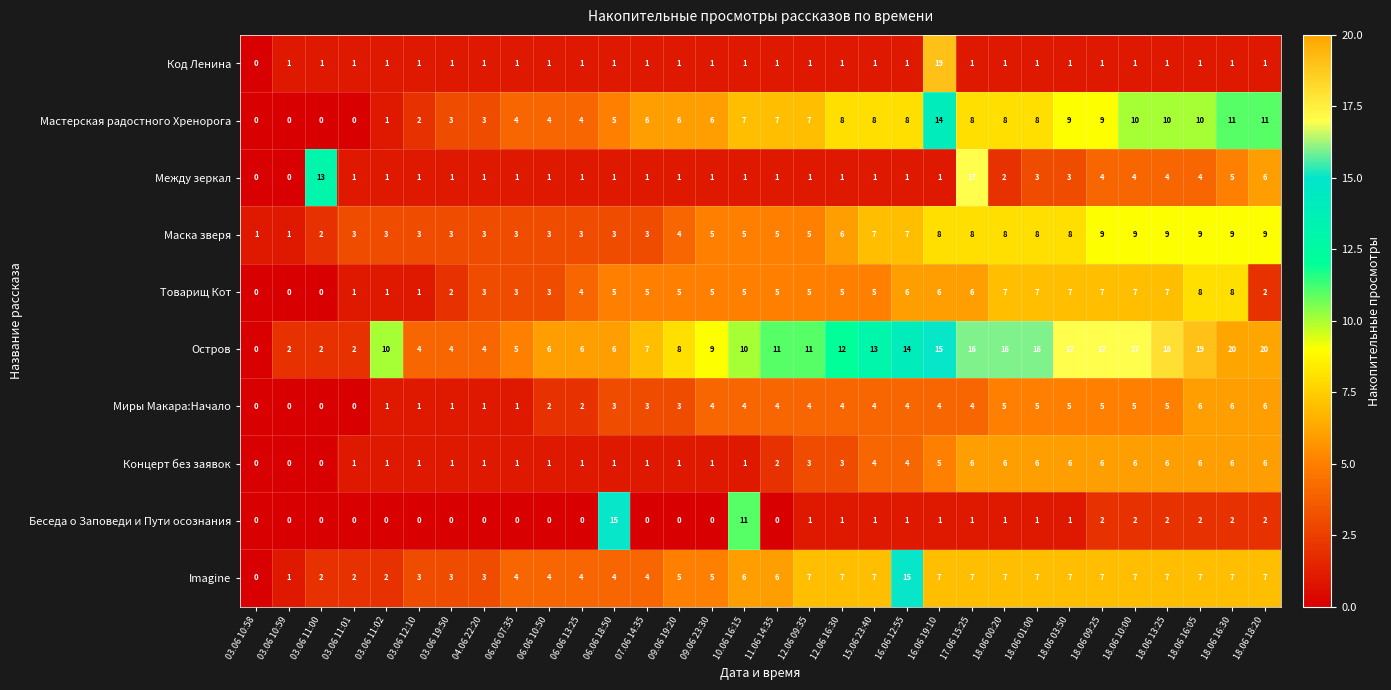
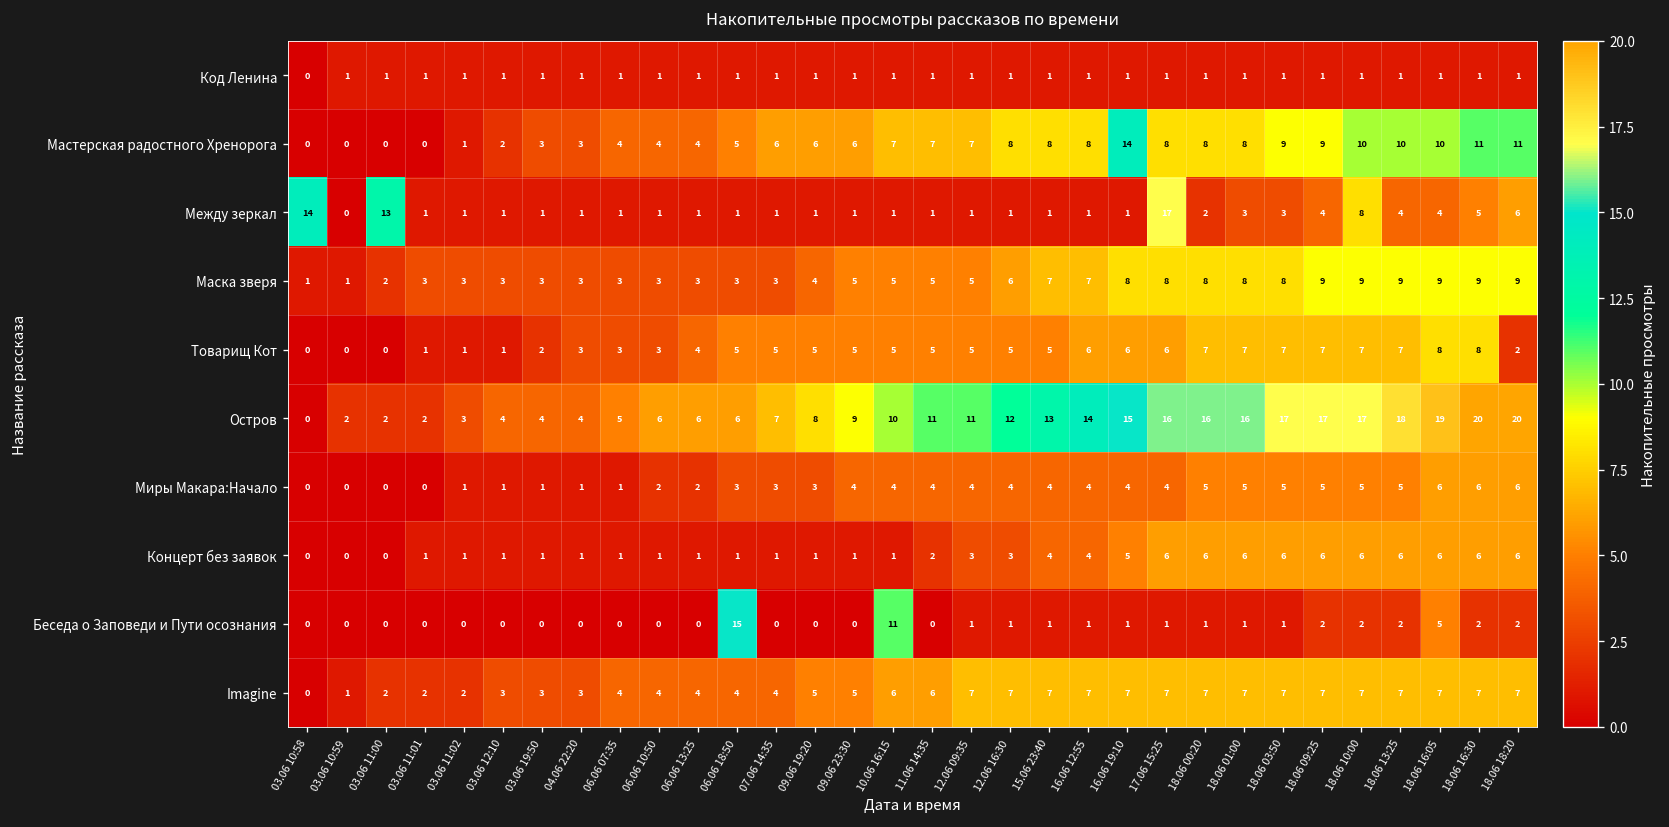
  {
    "Код Ленина": {
      "03.06 10:58": 0,
      "03.06 10:59": 1,
      "03.06 11:00": 1,
      "03.06 11:01": 1,
      "03.06 11:02": 1,
      "03.06 12:10": 1,
      "03.06 19:50": 1,
      "04.06 22:20": 1,
      "06.06 07:35": 1,
      "06.06 10:50": 1,
      "06.06 13:25": 1,
      "06.06 18:50": 1,
      "07.06 14:35": 1,
      "09.06 19:20": 1,
      "09.06 23:30": 1,
      "10.06 16:15": 1,
      "11.06 14:35": 1,
      "12.06 09:35": 1,
      "12.06 16:30": 1,
      "15.06 23:40": 1,
      "16.06 12:55": 1,
-     "16.06 19:10": 19,
+     "16.06 19:10": 1,
      "17.06 15:25": 1,
      "18.06 00:20": 1,
      "18.06 01:00": 1,
      "18.06 03:50": 1,
      "18.06 09:25": 1,
      "18.06 10:00": 1,
      "18.06 13:25": 1,
      "18.06 16:05": 1,
      "18.06 16:30": 1,
      "18.06 18:20": 1
    },
    "Между зеркал": {
-     "03.06 10:58": 0,
+     "03.06 10:58": 14,
      "03.06 10:59": 0,
      "03.06 11:00": 13,
      "03.06 11:01": 1,
      "03.06 11:02": 1,
      "03.06 12:10": 1,
      "03.06 19:50": 1,
      "04.06 22:20": 1,
      "06.06 07:35": 1,
      "06.06 10:50": 1,
      "06.06 13:25": 1,
      "06.06 18:50": 1,
      "07.06 14:35": 1,
      "09.06 19:20": 1,
      "09.06 23:30": 1,
      "10.06 16:15": 1,
      "11.06 14:35": 1,
      "12.06 09:35": 1,
      "12.06 16:30": 1,
      "15.06 23:40": 1,
      "16.06 12:55": 1,
      "16.06 19:10": 1,
      "17.06 15:25": 17,
      "18.06 00:20": 2,
      "18.06 01:00": 3,
      "18.06 03:50": 3,
      "18.06 09:25": 4,
-     "18.06 10:00": 4,
+     "18.06 10:00": 8,
      "18.06 13:25": 4,
      "18.06 16:05": 4,
      "18.06 16:30": 5,
      "18.06 18:20": 6
    },
    "Остров": {
      "03.06 10:58": 0,
      "03.06 10:59": 2,
      "03.06 11:00": 2,
      "03.06 11:01": 2,
-     "03.06 11:02": 10,
+     "03.06 11:02": 3,
      "03.06 12:10": 4,
      "03.06 19:50": 4,
      "04.06 22:20": 4,
      "06.06 07:35": 5,
      "06.06 10:50": 6,
      "06.06 13:25": 6,
      "06.06 18:50": 6,
      "07.06 14:35": 7,
      "09.06 19:20": 8,
      "09.06 23:30": 9,
      "10.06 16:15": 10,
      "11.06 14:35": 11,
      "12.06 09:35": 11,
      "12.06 16:30": 12,
      "15.06 23:40": 13,
      "16.06 12:55": 14,
      "16.06 19:10": 15,
      "17.06 15:25": 16,
      "18.06 00:20": 16,
      "18.06 01:00": 16,
      "18.06 03:50": 17,
      "18.06 09:25": 17,
      "18.06 10:00": 17,
      "18.06 13:25": 18,
      "18.06 16:05": 19,
      "18.06 16:30": 20,
      "18.06 18:20": 20
    },
    "Беседа о Заповеди и Пути осознания": {
      "03.06 10:58": 0,
      "03.06 10:59": 0,
      "03.06 11:00": 0,
      "03.06 11:01": 0,
      "03.06 11:02": 0,
      "03.06 12:10": 0,
      "03.06 19:50": 0,
      "04.06 22:20": 0,
      "06.06 07:35": 0,
      "06.06 10:50": 0,
      "06.06 13:25": 0,
      "06.06 18:50": 15,
      "07.06 14:35": 0,
      "09.06 19:20": 0,
      "09.06 23:30": 0,
      "10.06 16:15": 11,
      "11.06 14:35": 0,
      "12.06 09:35": 1,
      "12.06 16:30": 1,
      "15.06 23:40": 1,
      "16.06 12:55": 1,
      "16.06 19:10": 1,
      "17.06 15:25": 1,
      "18.06 00:20": 1,
      "18.06 01:00": 1,
      "18.06 03:50": 1,
      "18.06 09:25": 2,
      "18.06 10:00": 2,
      "18.06 13:25": 2,
-     "18.06 16:05": 2,
+     "18.06 16:05": 5,
      "18.06 16:30": 2,
      "18.06 18:20": 2
    },
    "Imagine": {
      "03.06 10:58": 0,
      "03.06 10:59": 1,
      "03.06 11:00": 2,
      "03.06 11:01": 2,
      "03.06 11:02": 2,
      "03.06 12:10": 3,
      "03.06 19:50": 3,
      "04.06 22:20": 3,
      "06.06 07:35": 4,
      "06.06 10:50": 4,
      "06.06 13:25": 4,
      "06.06 18:50": 4,
      "07.06 14:35": 4,
      "09.06 19:20": 5,
      "09.06 23:30": 5,
      "10.06 16:15": 6,
      "11.06 14:35": 6,
      "12.06 09:35": 7,
      "12.06 16:30": 7,
      "15.06 23:40": 7,
-     "16.06 12:55": 15,
+     "16.06 12:55": 7,
      "16.06 19:10": 7,
      "17.06 15:25": 7,
      "18.06 00:20": 7,
      "18.06 01:00": 7,
      "18.06 03:50": 7,
      "18.06 09:25": 7,
      "18.06 10:00": 7,
      "18.06 13:25": 7,
      "18.06 16:05": 7,
      "18.06 16:30": 7,
      "18.06 18:20": 7
    }
  }
